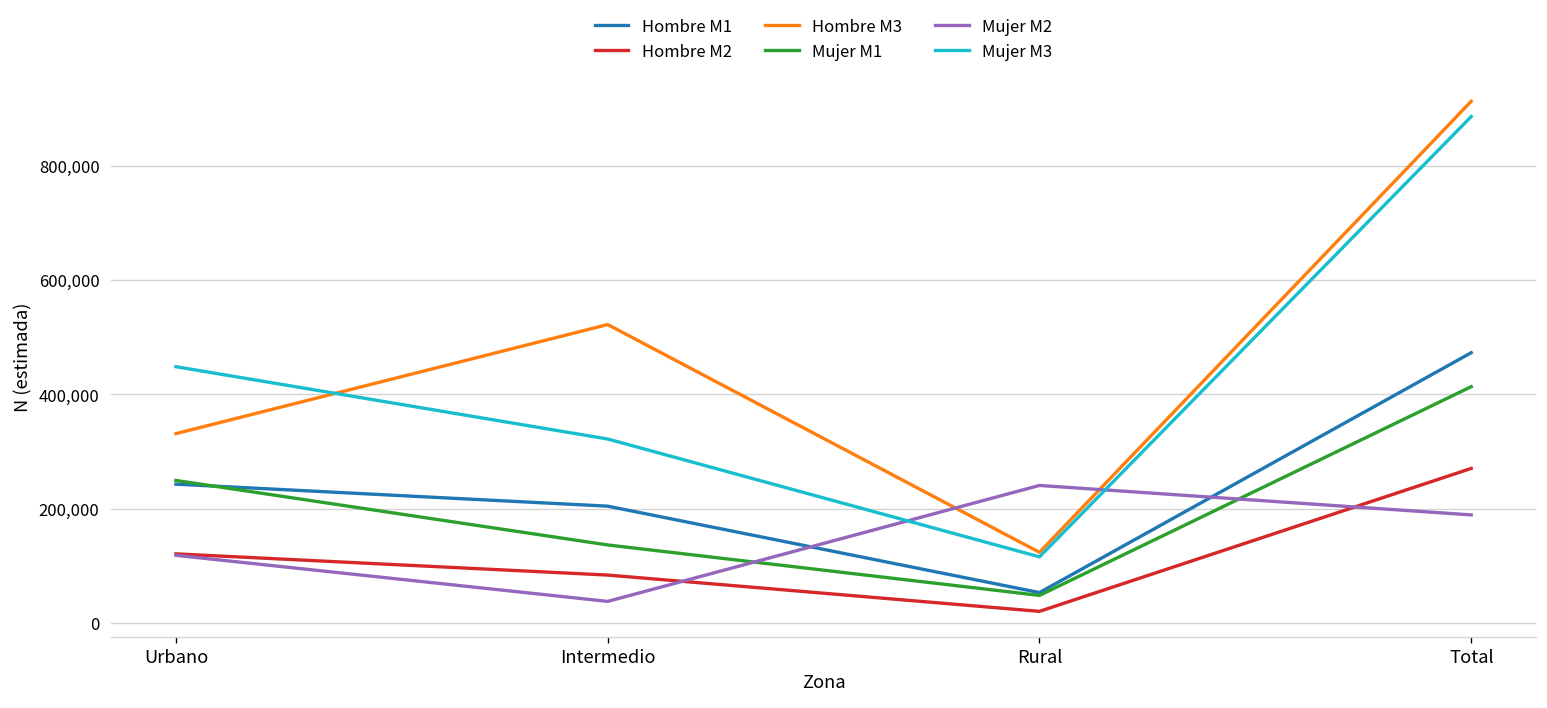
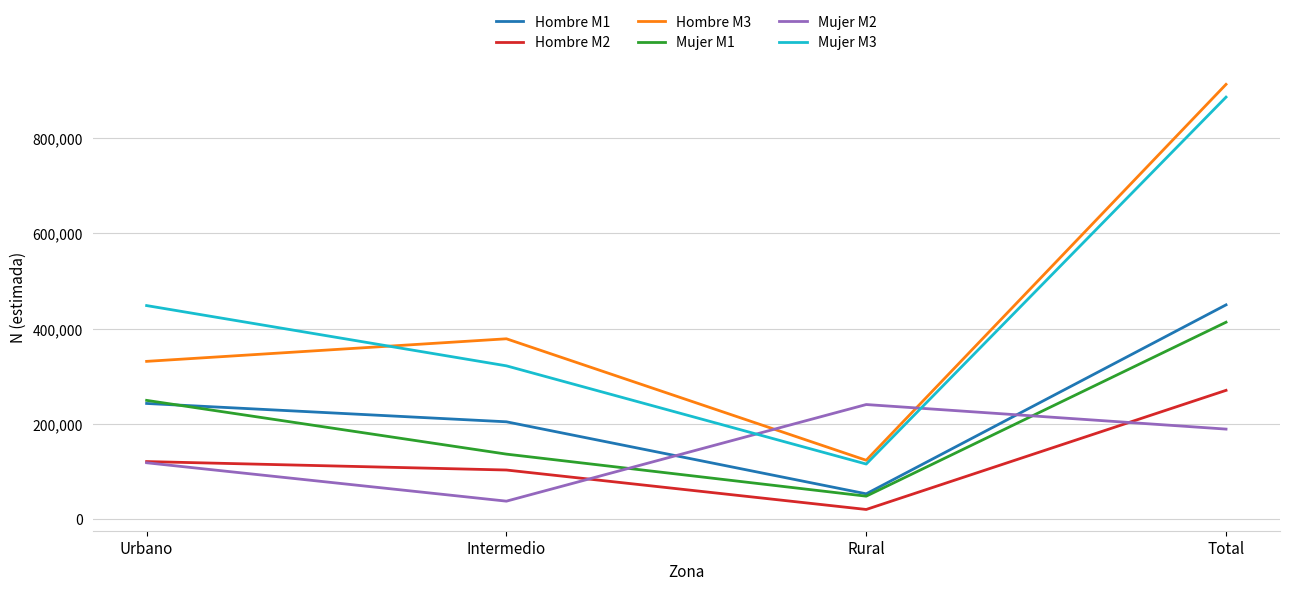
  {
    "Hombre M1": {
      "Urbano": "240,000",
      "Intermedio": "200,000",
-     "Total": "470,000"
+     "Total": "450,000"
    },
    "Hombre M2": {
-     "Intermedio": "80,000",
+     "Intermedio": "100,000",
      "Rural": "20,000",
      "Total": "270,000"
    },
    "Hombre M3": {
      "Urbano": "330,000",
-     "Intermedio": "520,000",
+     "Intermedio": "380,000",
      "Rural": "120,000",
      "Total": "910,000"
    },
    "Mujer M1": {
      "Urbano": "250,000",
      "Intermedio": "140,000",
      "Total": "410,000"
    },
    "Mujer M2": {
      "Intermedio": "40,000",
      "Rural": "240,000",
      "Total": "190,000"
    },
    "Mujer M3": {
      "Urbano": "450,000",
      "Intermedio": "320,000",
      "Rural": "120,000",
      "Total": "890,000"
    }
  }
